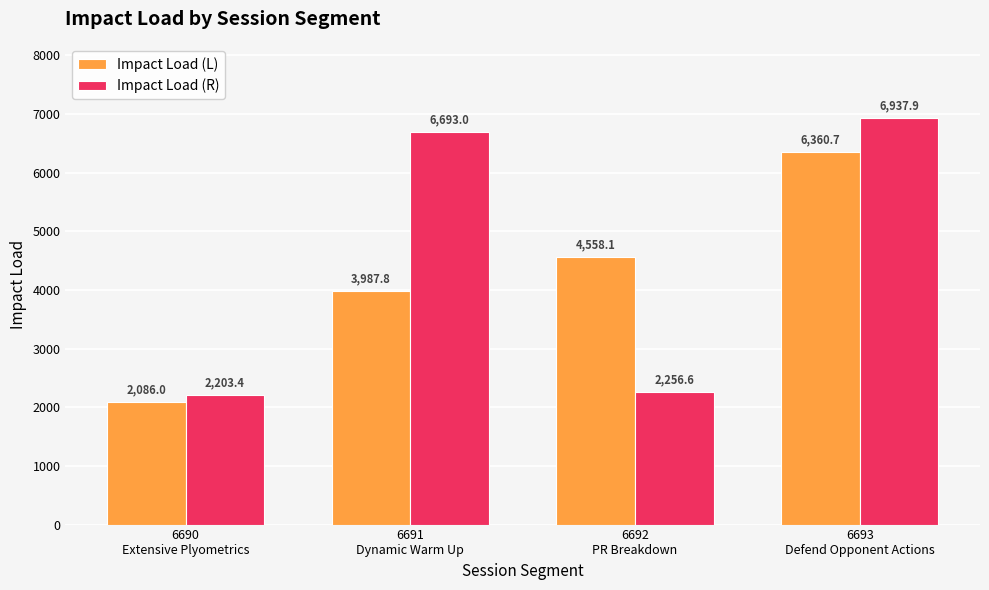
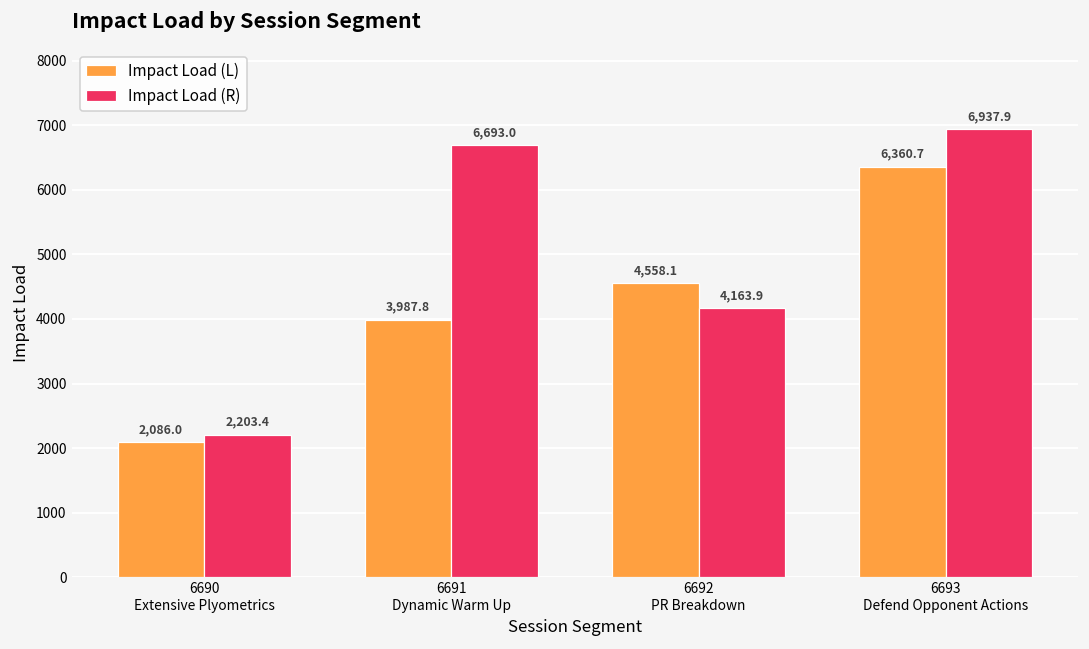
  {
    "Impact Load (L)": {
      "6690 Extensive Plyometrics": "2,086.0",
      "6691 Dynamic Warm Up": "3,987.8",
      "6692 PR Breakdown": "4,558.1",
      "6693 Defend Opponent Actions": "6,360.7"
    },
    "Impact Load (R)": {
      "6690 Extensive Plyometrics": "2,203.4",
      "6691 Dynamic Warm Up": "6,693.0",
-     "6692 PR Breakdown": "2,256.6",
+     "6692 PR Breakdown": "4,163.9",
      "6693 Defend Opponent Actions": "6,937.9"
    }
  }
